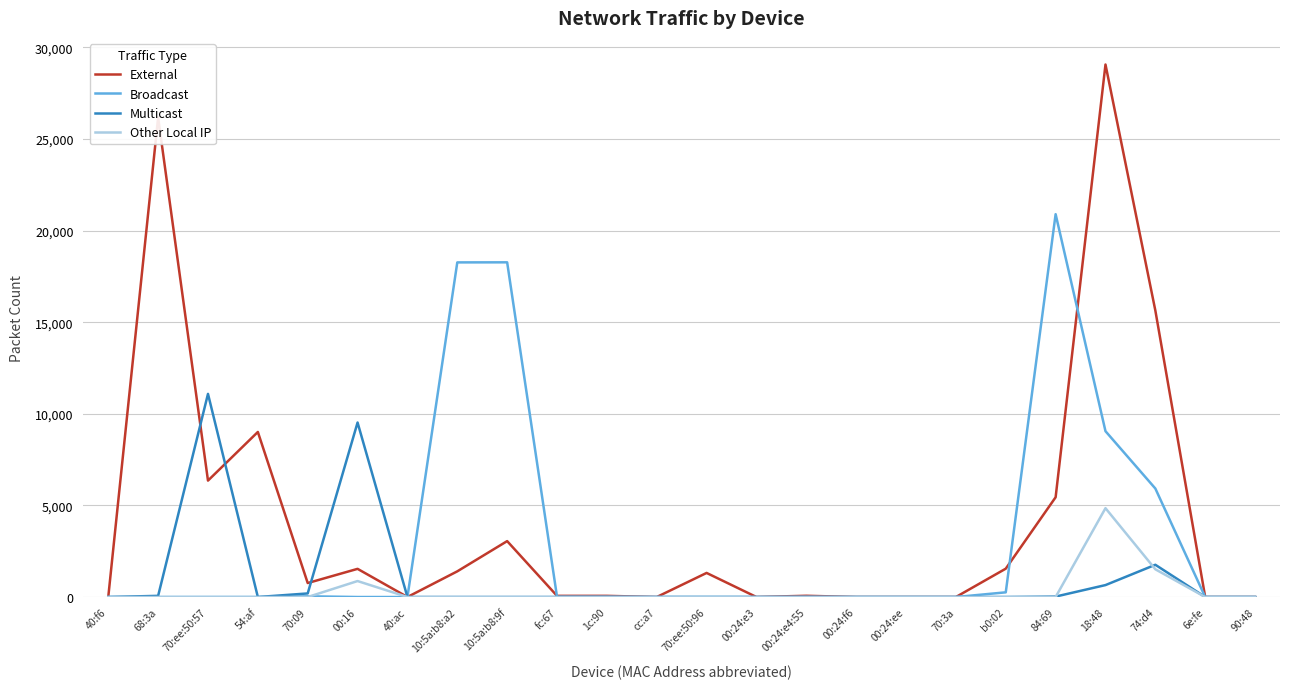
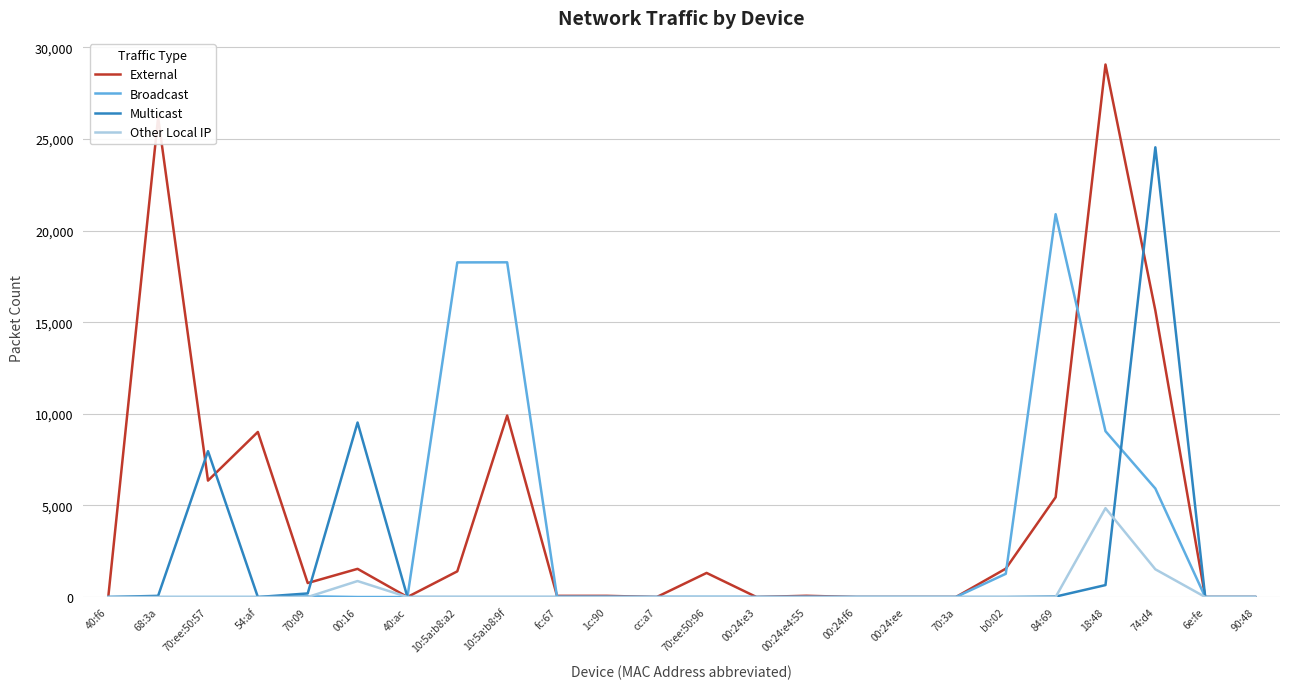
  {
    "External": {
      "70:ee:50:57": "6,400",
      "54:af": "9,000",
      "70:09": "800",
      "00:16": "1,500",
      "10:5a:b8:a2": "1,400",
-     "10:5a:b8:9f": "3,100",
+     "10:5a:b8:9f": "9,900",
      "70:ee:50:96": "1,300",
      "b0:02": "1,500",
      "84:69": "5,400",
      "18:48": "29,100",
      "74:d4": "15,600"
    },
    "Broadcast": {
      "00:16": "0",
      "10:5a:b8:a2": "18,300",
      "10:5a:b8:9f": "18,300",
-     "b0:02": "300",
+     "b0:02": "1,300",
      "84:69": "20,900",
      "18:48": "9,100",
      "74:d4": "5,900"
    },
    "Multicast": {
-     "70:ee:50:57": "11,100",
+     "70:ee:50:57": "8,000",
      "70:09": "200",
      "00:16": "9,500",
      "18:48": "700",
-     "74:d4": "1,800"
+     "74:d4": "24,600"
    },
    "Other Local IP": {
      "00:16": "900",
      "18:48": "4,900",
      "74:d4": "1,500"
    }
  }
